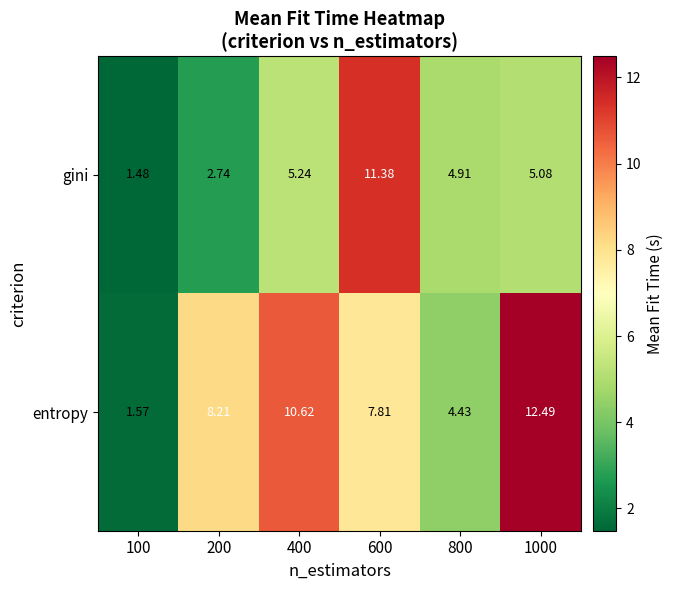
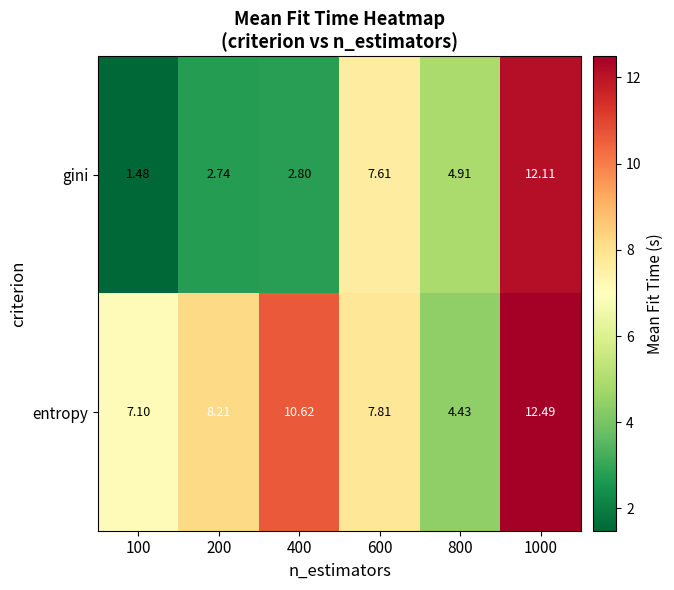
  {
    "gini": {
      "100": 1.48,
      "200": 2.74,
-     "400": 5.24,
-     "600": 11.38,
+     "400": 2.80,
+     "600": 7.61,
      "800": 4.91,
-     "1000": 5.08
+     "1000": 12.11
    },
    "entropy": {
-     "100": 1.57,
+     "100": 7.10,
      "200": 8.21,
      "400": 10.62,
      "600": 7.81,
      "800": 4.43,
      "1000": 12.49
    }
  }
